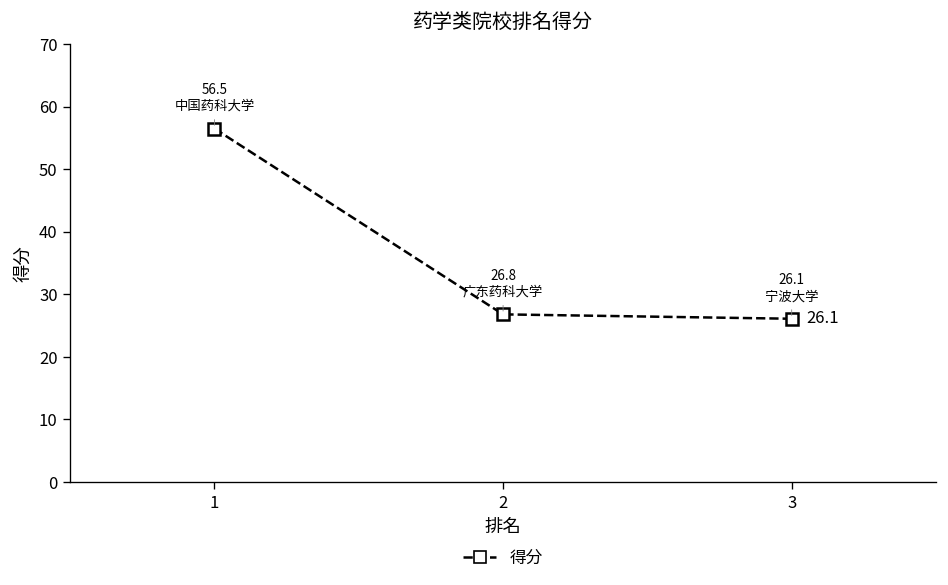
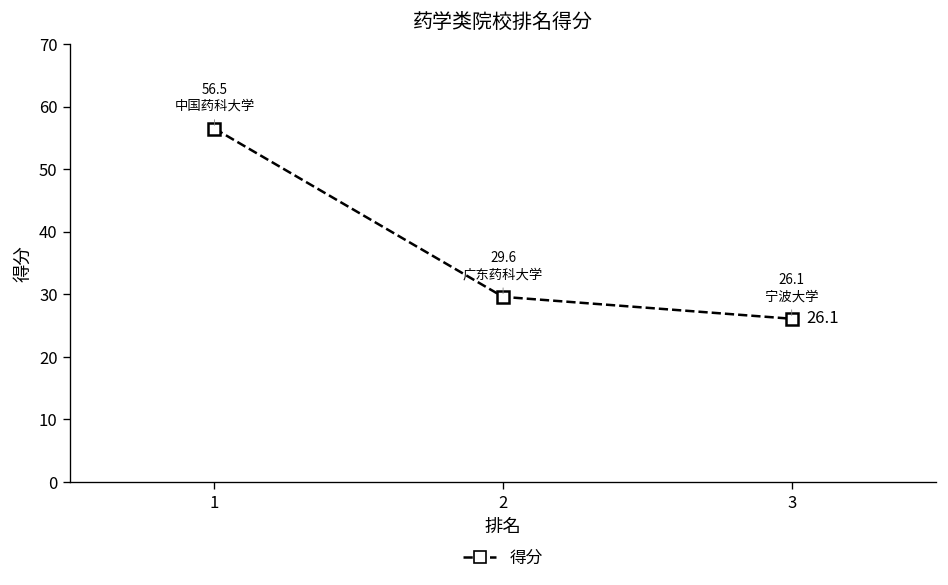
  {
    "1": 56.5,
-   "2": 26.8,
+   "2": 29.6,
    "3": 26.1
  }
